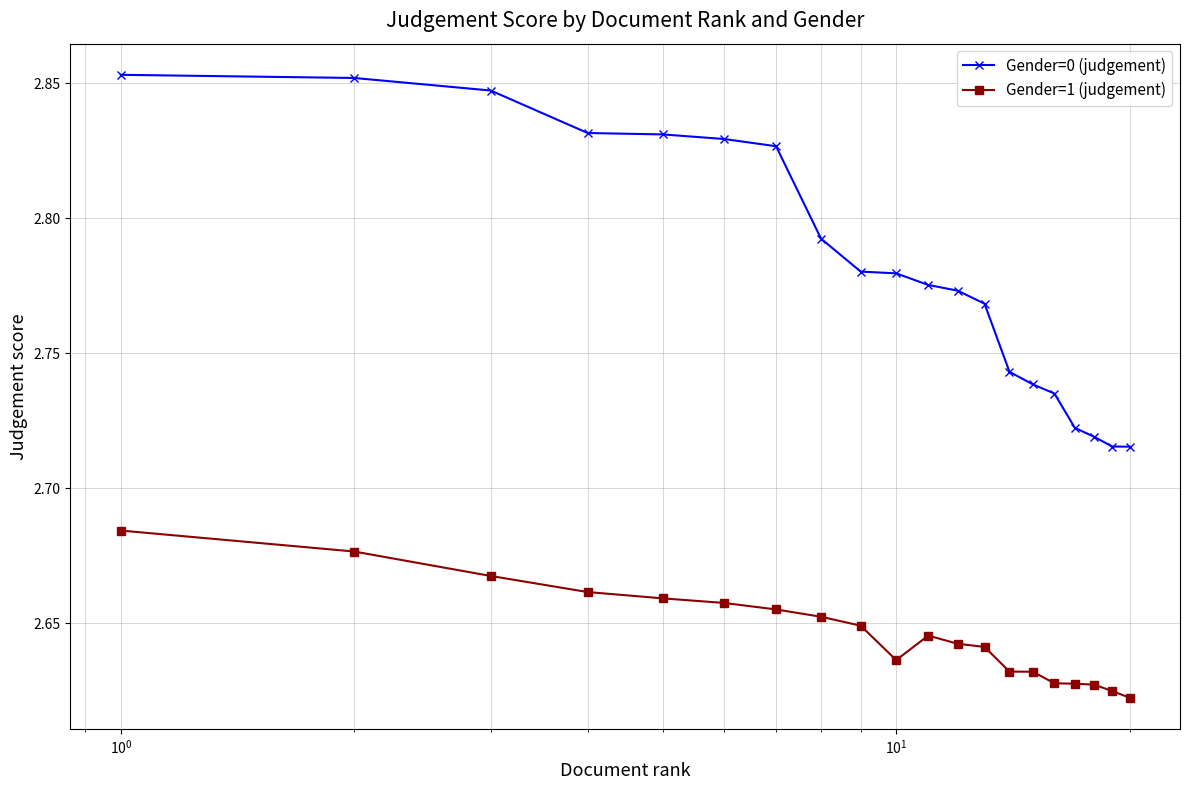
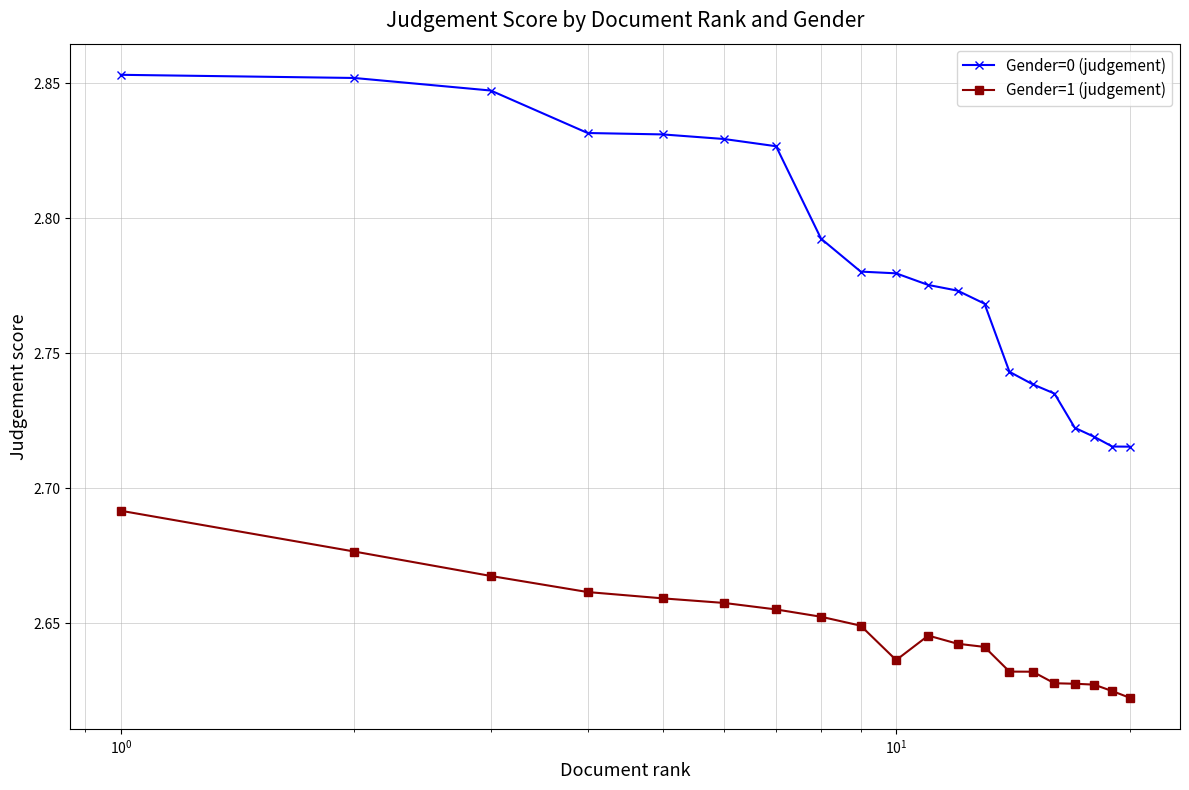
  {
    "Gender=0 (judgement)": {
      "10^0": 2.853,
      "10^1": 2.780
    },
    "Gender=1 (judgement)": {
-     "10^0": 2.684,
+     "10^0": 2.692,
      "10^1": 2.636
    }
  }
